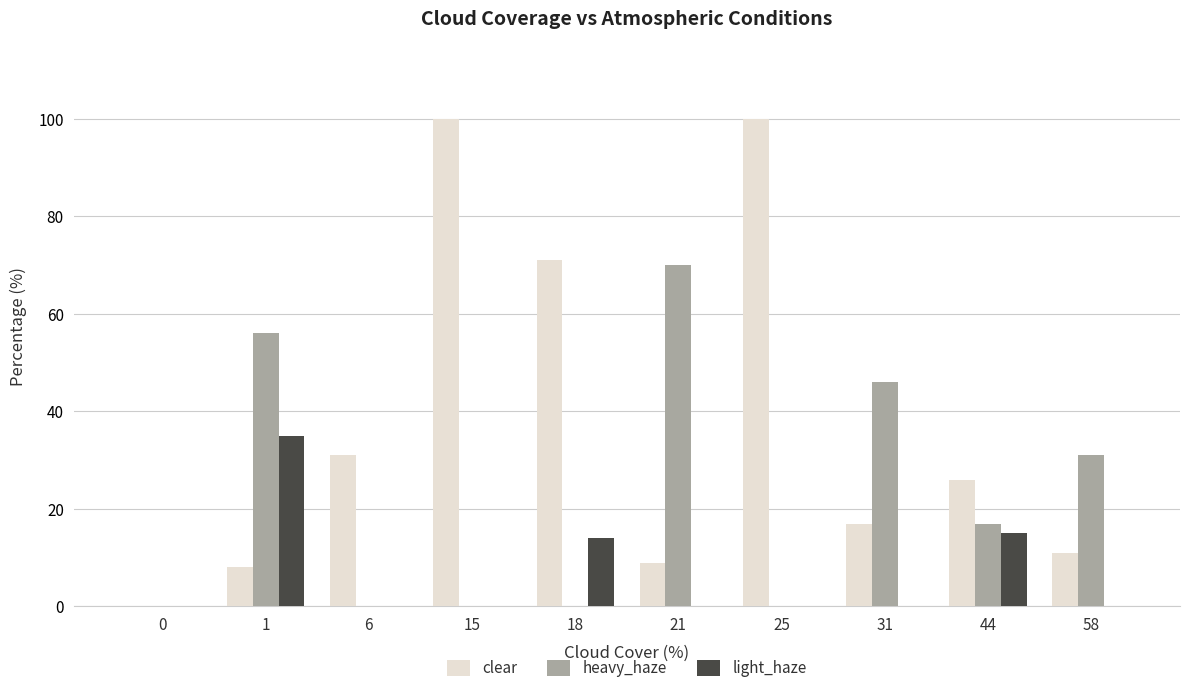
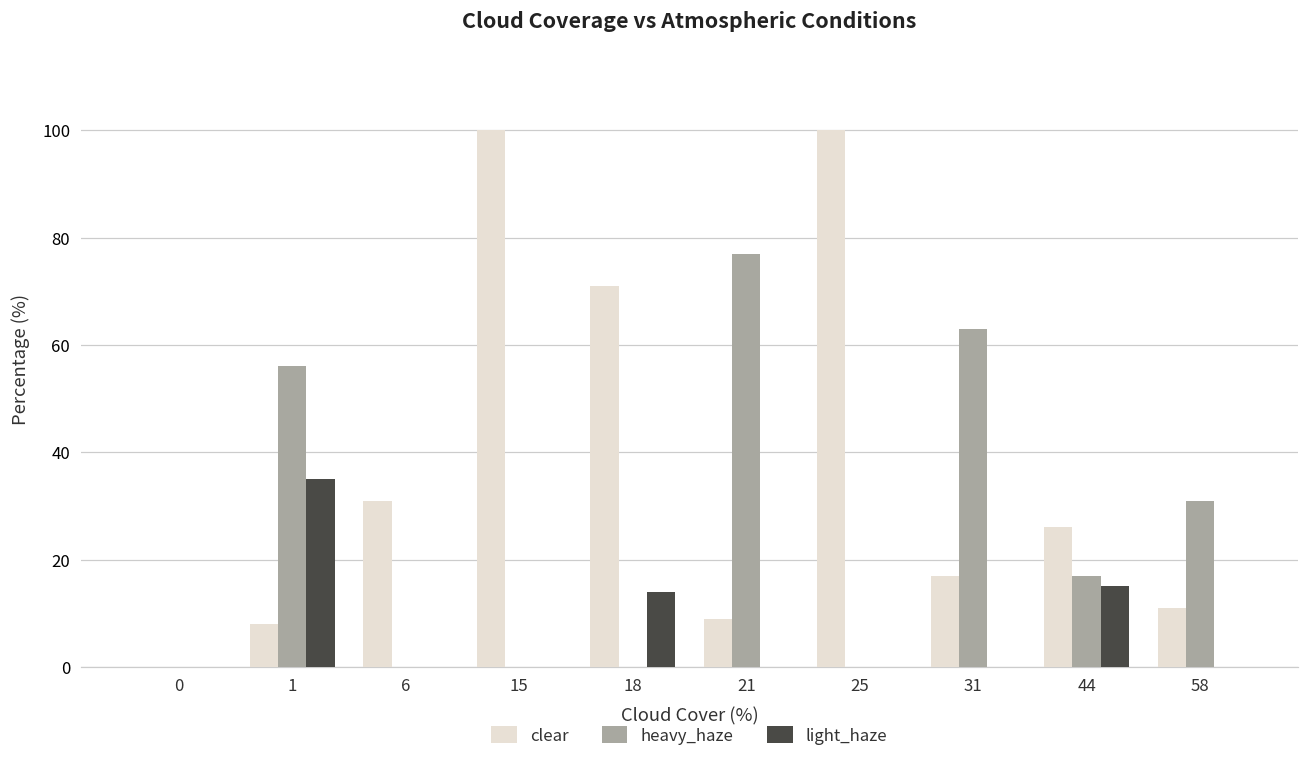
  {
    "clear": {
      "0": 0,
      "1": 8,
      "6": 31,
      "15": 100,
      "18": 71,
      "21": 9,
      "25": 100,
      "31": 17,
      "44": 26,
      "58": 11
    },
    "heavy_haze": {
      "0": 0,
      "1": 56,
      "6": 0,
      "15": 0,
      "18": 0,
-     "21": 70,
+     "21": 77,
      "25": 0,
-     "31": 46,
+     "31": 63,
      "44": 17,
      "58": 31
    },
    "light_haze": {
      "0": 0,
      "1": 35,
      "6": 0,
      "15": 0,
      "18": 14,
      "21": 0,
      "25": 0,
      "31": 0,
      "44": 15,
      "58": 0
    }
  }
